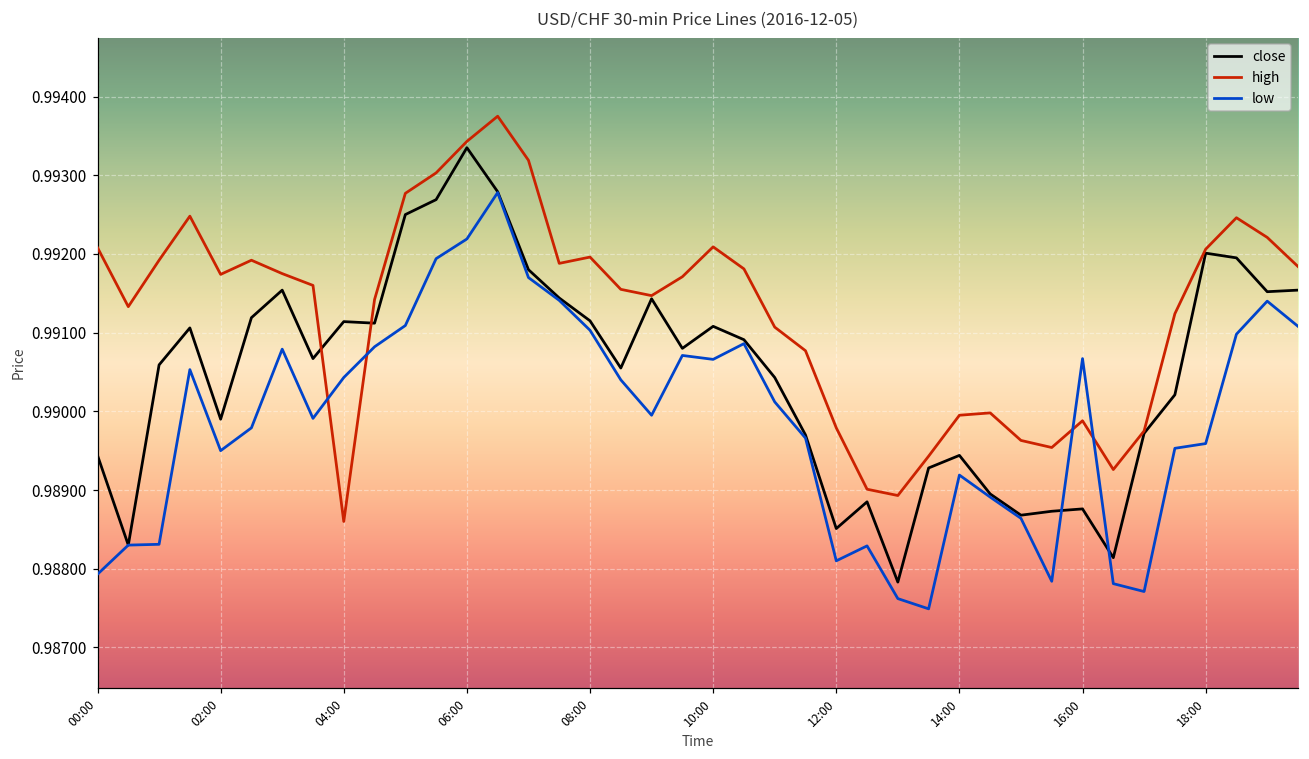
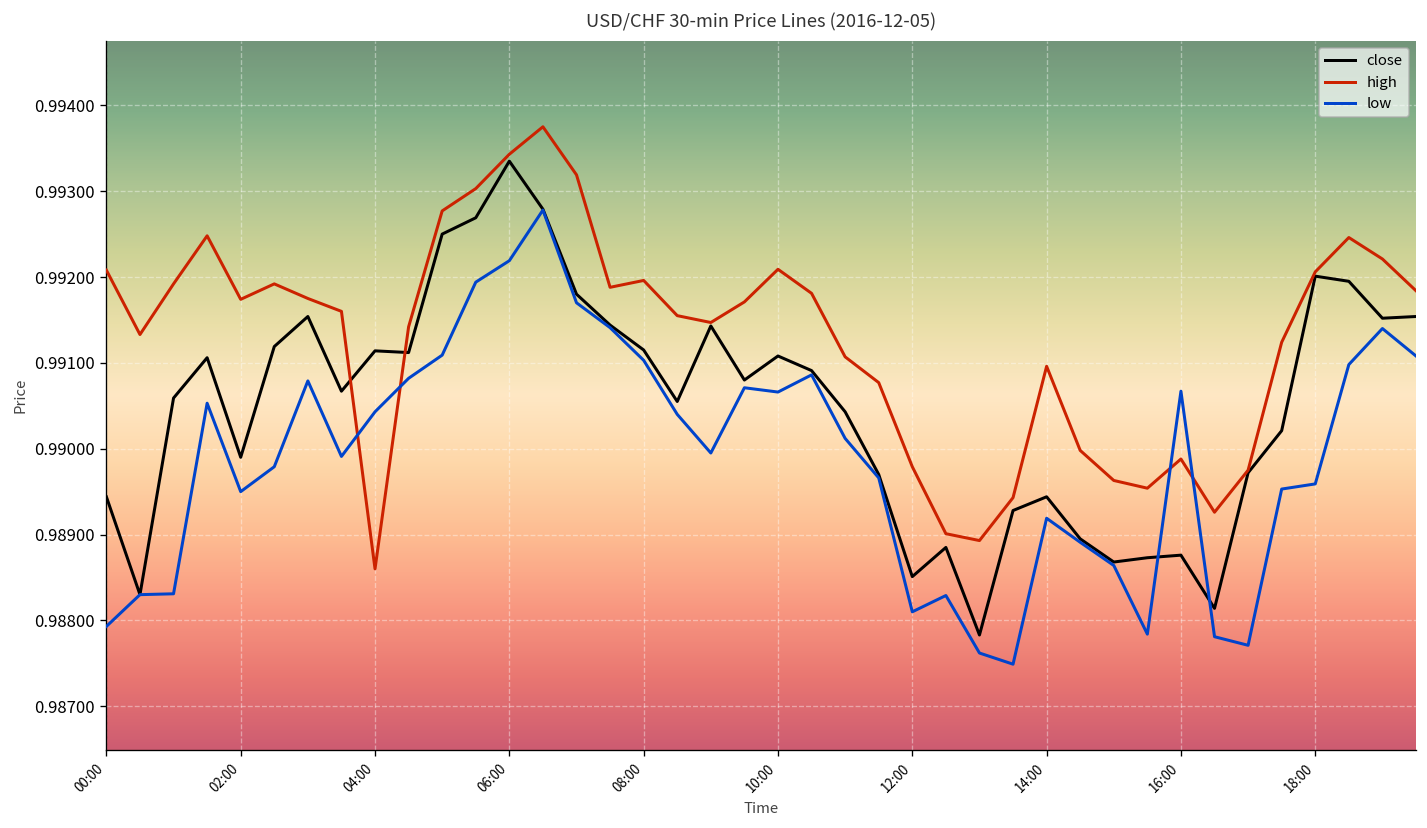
  {
    "close": {
      "00:00": 0.9894,
      "02:00": 0.9899,
      "04:00": 0.9911,
      "06:00": 0.9934,
      "08:00": 0.9912,
      "10:00": 0.9911,
      "12:00": 0.9885,
      "14:00": 0.9894,
      "16:00": 0.9888,
      "18:00": 0.9920
    },
    "high": {
      "00:00": 0.9921,
      "02:00": 0.9917,
      "04:00": 0.9886,
      "06:00": 0.9934,
      "08:00": 0.9920,
      "10:00": 0.9921,
      "12:00": 0.9898,
-     "14:00": 0.9900,
+     "14:00": 0.9910,
      "16:00": 0.9899,
      "18:00": 0.9921
    },
    "low": {
      "00:00": 0.9879,
      "02:00": 0.9895,
      "04:00": 0.9904,
      "06:00": 0.9922,
      "08:00": 0.9910,
      "10:00": 0.9907,
      "12:00": 0.9881,
      "14:00": 0.9892,
      "16:00": 0.9907,
      "18:00": 0.9896
    }
  }
